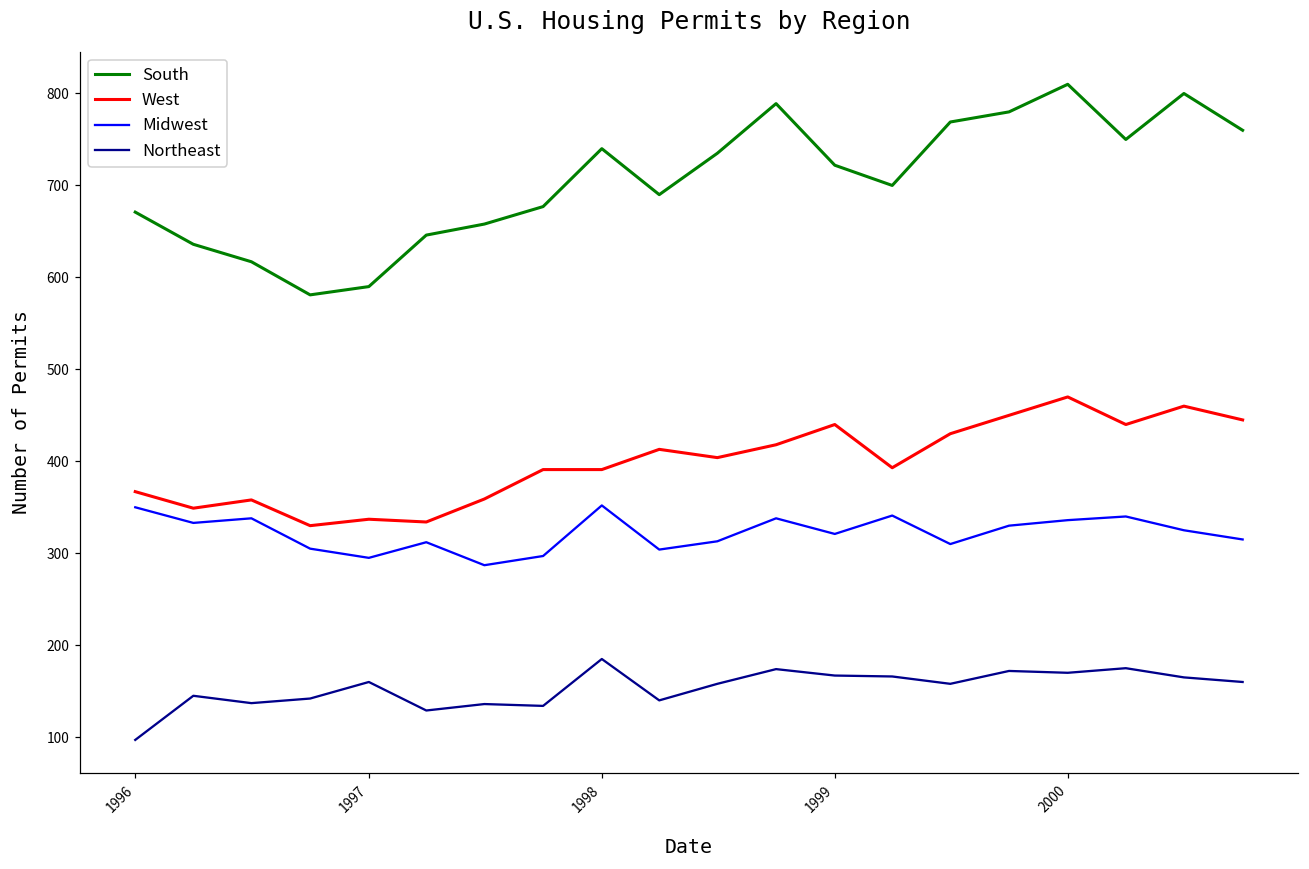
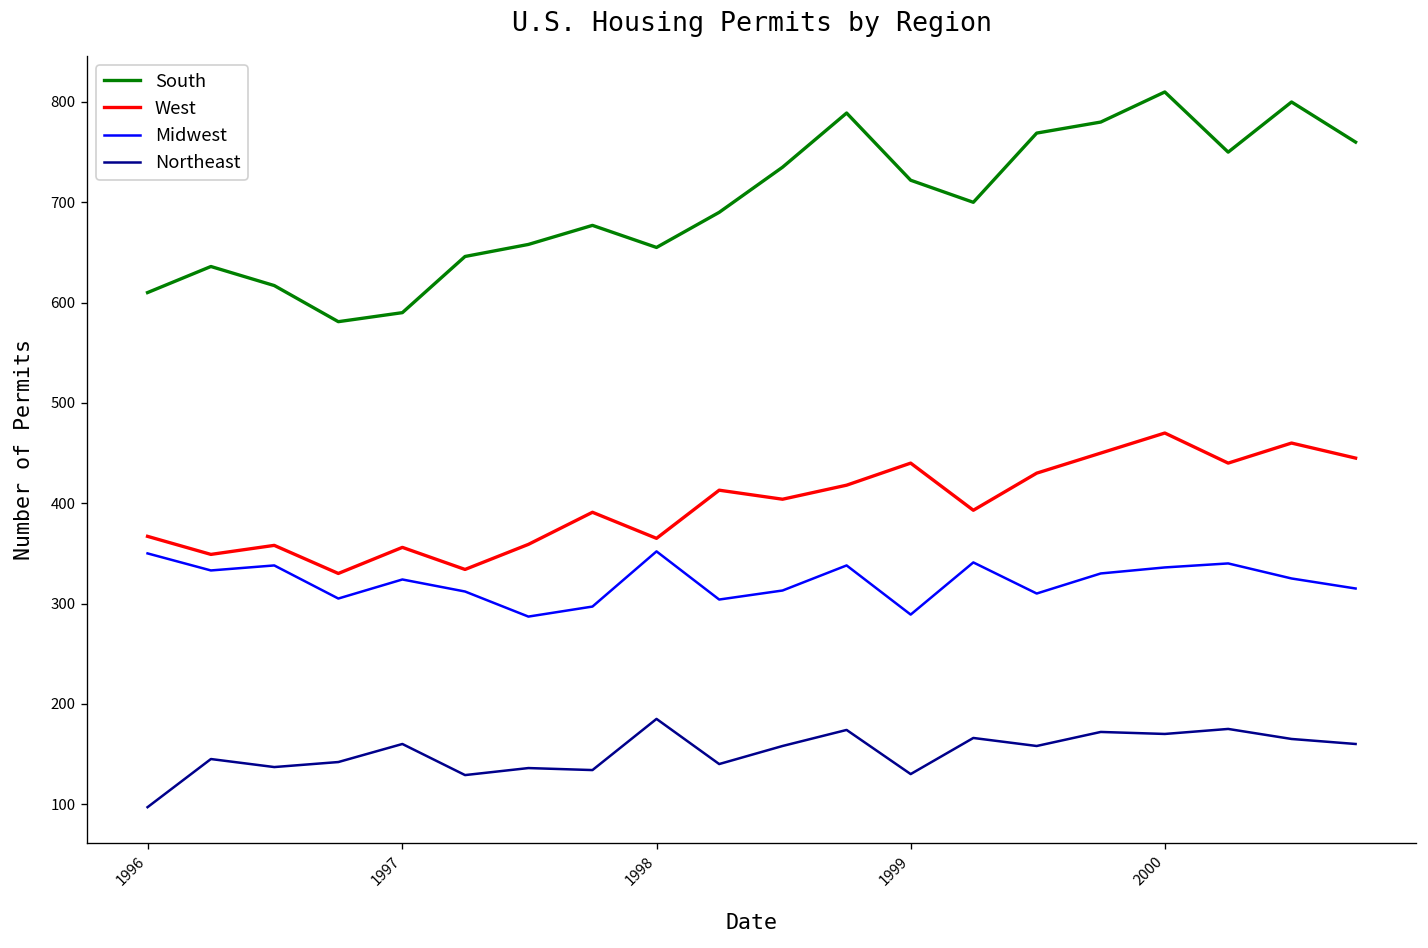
  {
    "South": {
-     "1996": 670,
+     "1996": 610,
      "1997": 590,
-     "1998": 740,
+     "1998": 660,
      "1999": 720,
      "2000": 810
    },
    "West": {
      "1996": 370,
-     "1997": 340,
-     "1998": 390,
+     "1997": 360,
+     "1998": 370,
      "1999": 440,
      "2000": 470
    },
    "Midwest": {
      "1996": 350,
-     "1997": 300,
+     "1997": 320,
      "1998": 350,
-     "1999": 320,
+     "1999": 290,
      "2000": 340
    },
    "Northeast": {
      "1996": 100,
      "1997": 160,
      "1998": 190,
-     "1999": 170,
+     "1999": 130,
      "2000": 170
    }
  }
